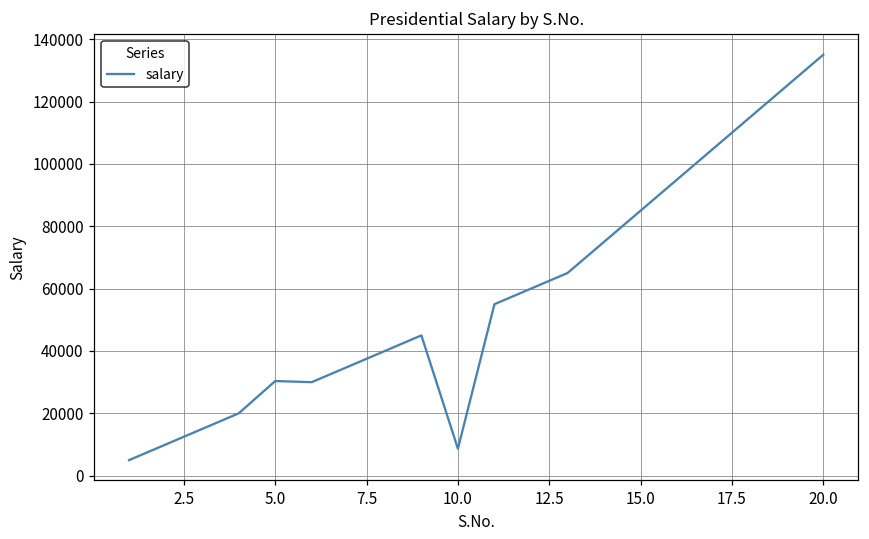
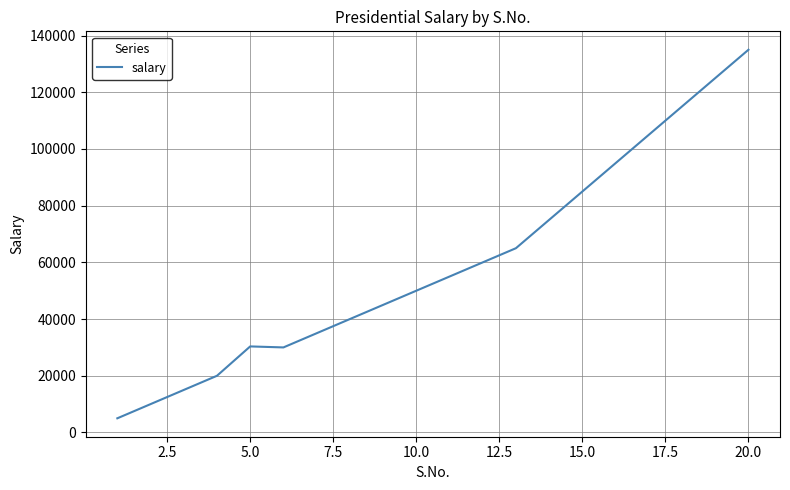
  {
    "5.0": 30000,
-   "10.0": 9000,
+   "10.0": 50000,
    "15.0": 85000,
    "20.0": 135000
  }
